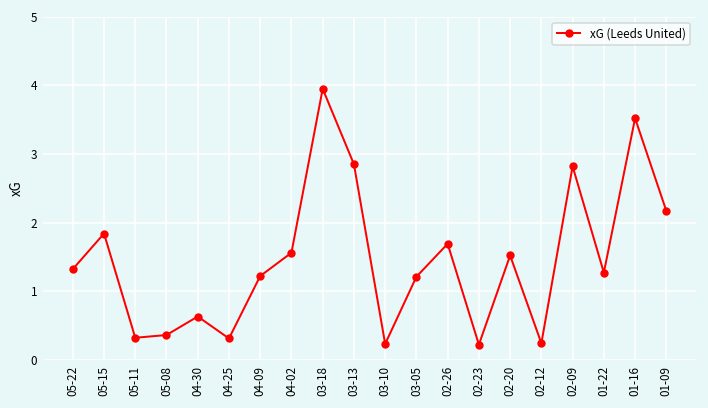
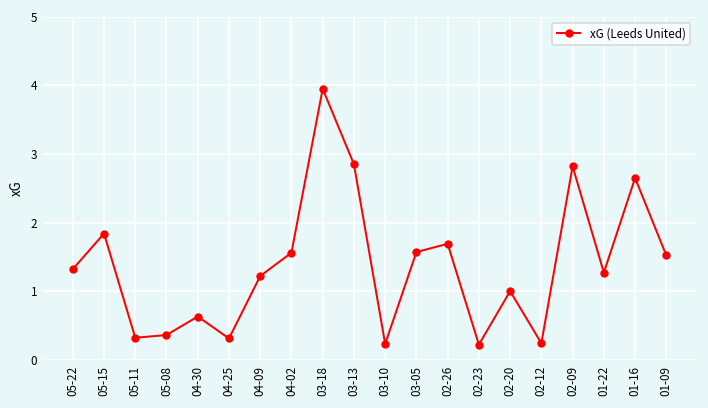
  {
    "05-22": 1.3,
    "05-15": 1.8,
    "05-11": 0.3,
    "05-08": 0.4,
    "04-30": 0.6,
    "04-25": 0.3,
    "04-09": 1.2,
    "04-02": 1.6,
    "03-18": 4.0,
    "03-13": 2.9,
    "03-10": 0.2,
-   "03-05": 1.2,
+   "03-05": 1.6,
    "02-26": 1.7,
    "02-23": 0.2,
-   "02-20": 1.5,
+   "02-20": 1.0,
    "02-12": 0.2,
    "02-09": 2.8,
    "01-22": 1.3,
-   "01-16": 3.5,
-   "01-09": 2.2
+   "01-16": 2.7,
+   "01-09": 1.5
  }
